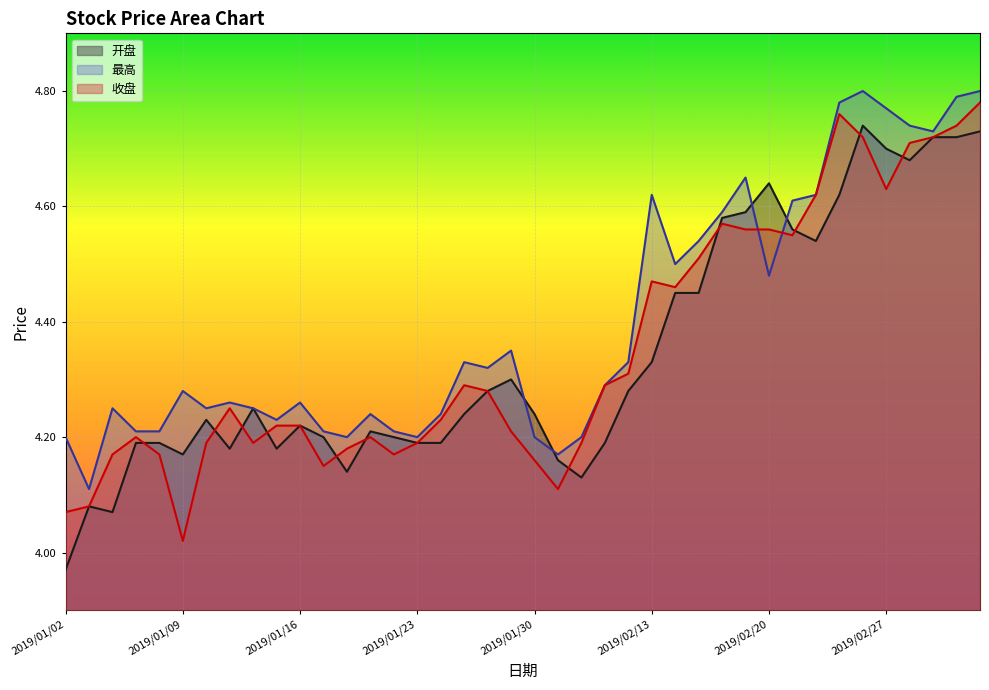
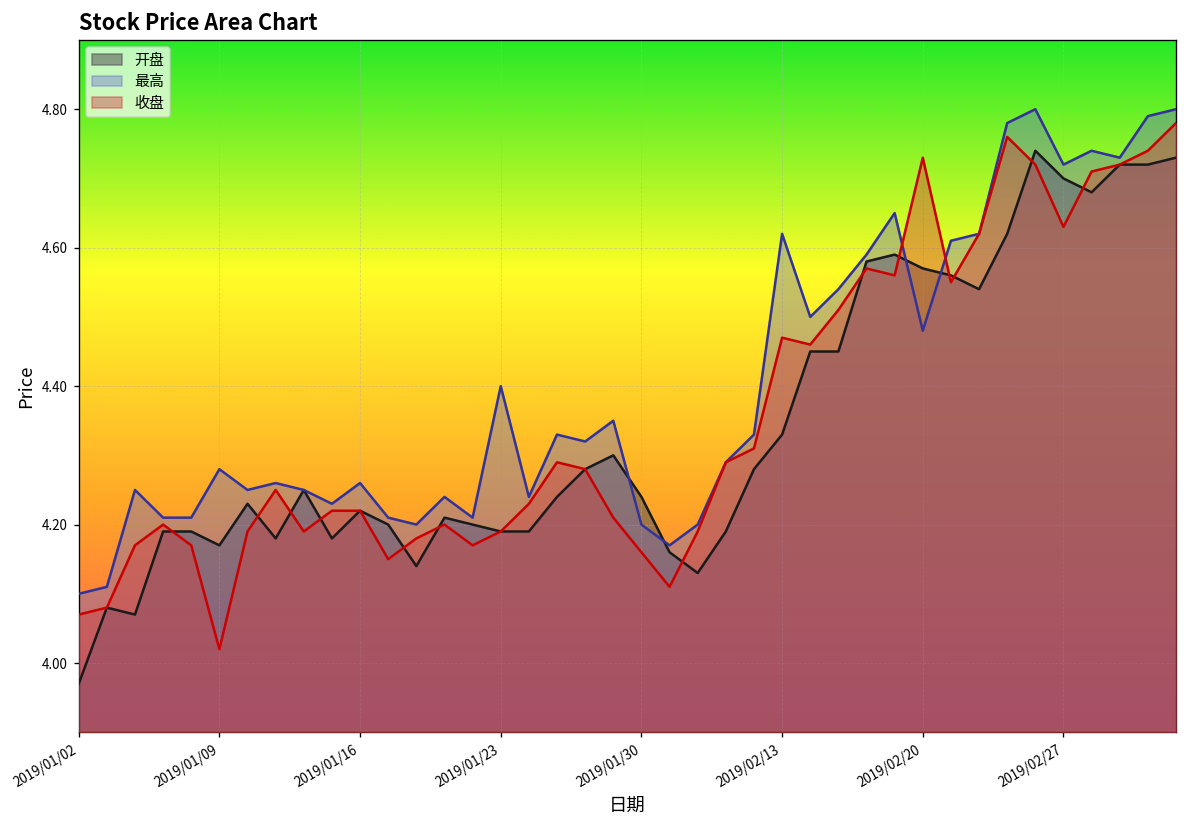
  {
    "开盘": {
      "2019/01/02": 3.97,
      "2019/01/09": 4.17,
      "2019/01/30": 4.24,
      "2019/02/13": 4.33,
-     "2019/02/20": 4.64,
+     "2019/02/20": 4.57,
      "2019/02/27": 4.70
    },
    "最高": {
-     "2019/01/02": 4.2,
+     "2019/01/02": 4.1,
      "2019/01/09": 4.28,
      "2019/01/16": 4.26,
-     "2019/01/23": 4.2,
+     "2019/01/23": 4.4,
      "2019/01/30": 4.20,
      "2019/02/13": 4.62,
      "2019/02/20": 4.48,
-     "2019/02/27": 4.77
+     "2019/02/27": 4.72
    },
    "收盘": {
      "2019/01/02": 4.07,
      "2019/01/09": 4.02,
      "2019/01/30": 4.16,
      "2019/02/13": 4.47,
-     "2019/02/20": 4.56,
+     "2019/02/20": 4.73,
      "2019/02/27": 4.63
    }
  }
